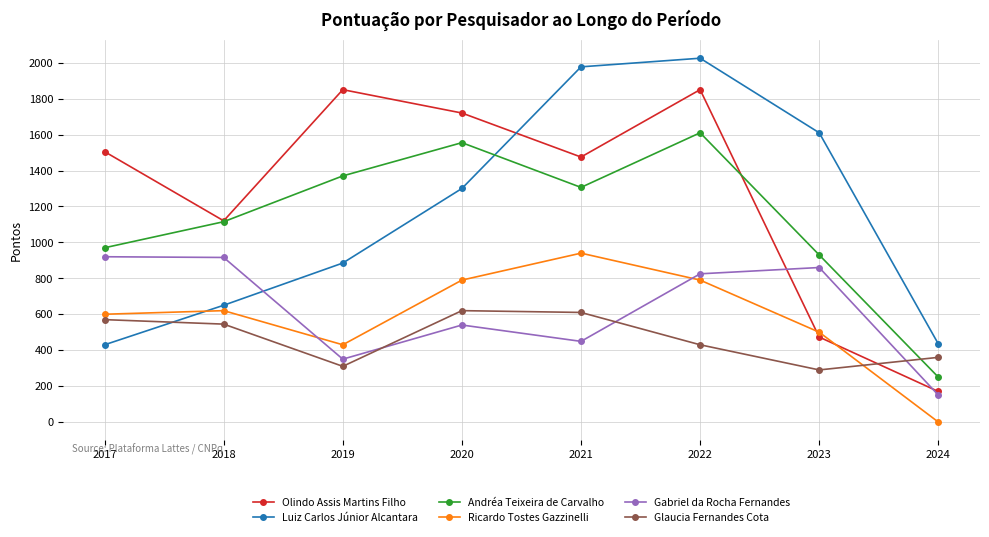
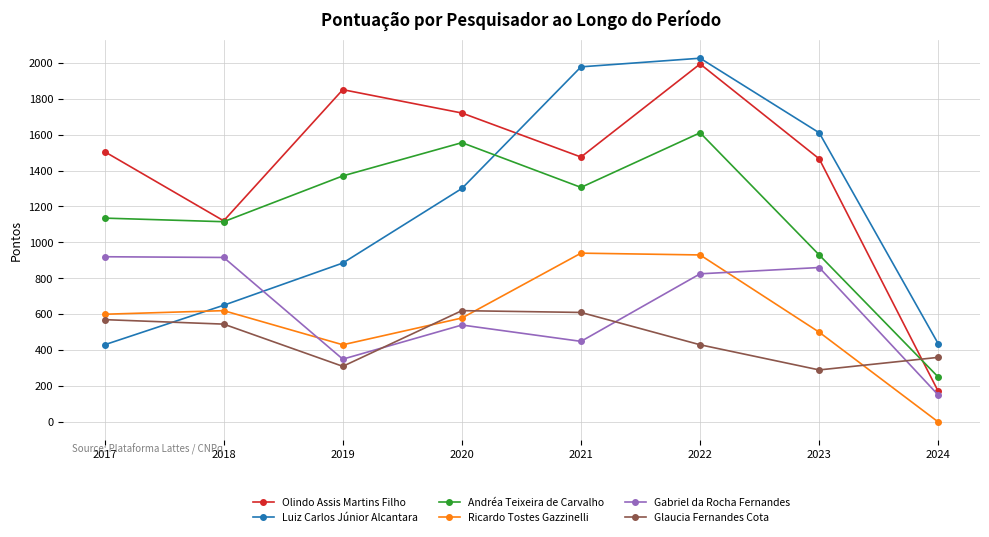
  {
    "Olindo Assis Martins Filho": {
      "2017": 1510,
      "2019": 1850,
      "2020": 1720,
      "2021": 1480,
-     "2022": 1850,
-     "2023": 470,
+     "2022": 1990,
+     "2023": 1470,
      "2024": 170
    },
    "Luiz Carlos Júnior Alcantara": {
      "2017": 430,
      "2018": 650,
      "2019": 890,
      "2020": 1300,
      "2021": 1980,
      "2022": 2030,
      "2023": 1610,
      "2024": 440
    },
    "Andréa Teixeira de Carvalho": {
-     "2017": 970,
+     "2017": 1140,
      "2019": 1370,
      "2020": 1560,
      "2021": 1310,
      "2022": 1610,
      "2023": 930,
      "2024": 250
    },
    "Ricardo Tostes Gazzinelli": {
      "2017": 600,
      "2018": 620,
      "2019": 430,
-     "2020": 790,
+     "2020": 580,
      "2021": 940,
-     "2022": 790,
+     "2022": 930,
      "2023": 500,
      "2024": 0
    },
    "Gabriel da Rocha Fernandes": {
      "2017": 920,
      "2018": 920,
      "2019": 350,
      "2020": 540,
      "2021": 450,
      "2022": 830,
      "2023": 860,
      "2024": 150
    },
    "Glaucia Fernandes Cota": {
      "2017": 570,
      "2018": 550,
      "2019": 310,
      "2020": 620,
      "2021": 610,
      "2022": 430,
      "2023": 290,
      "2024": 360
    }
  }
